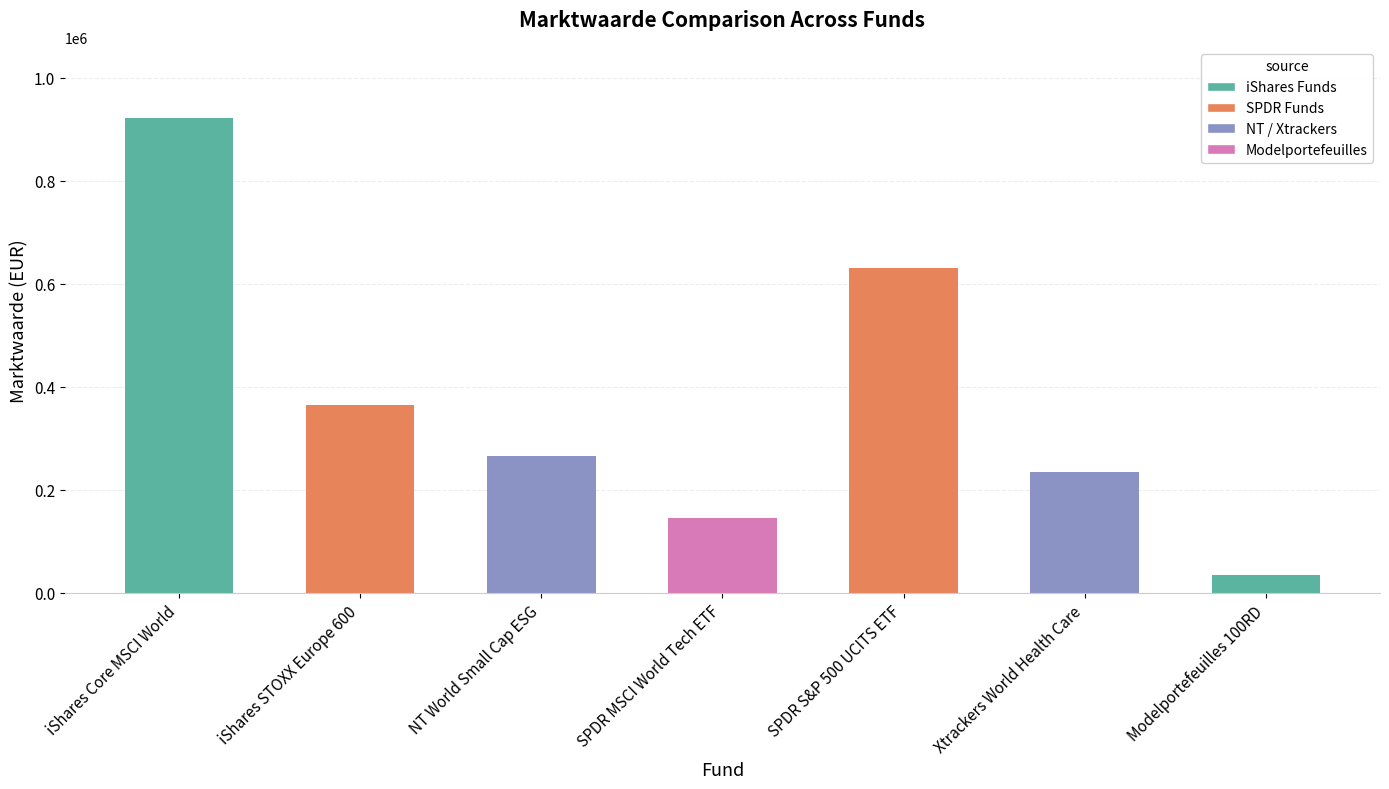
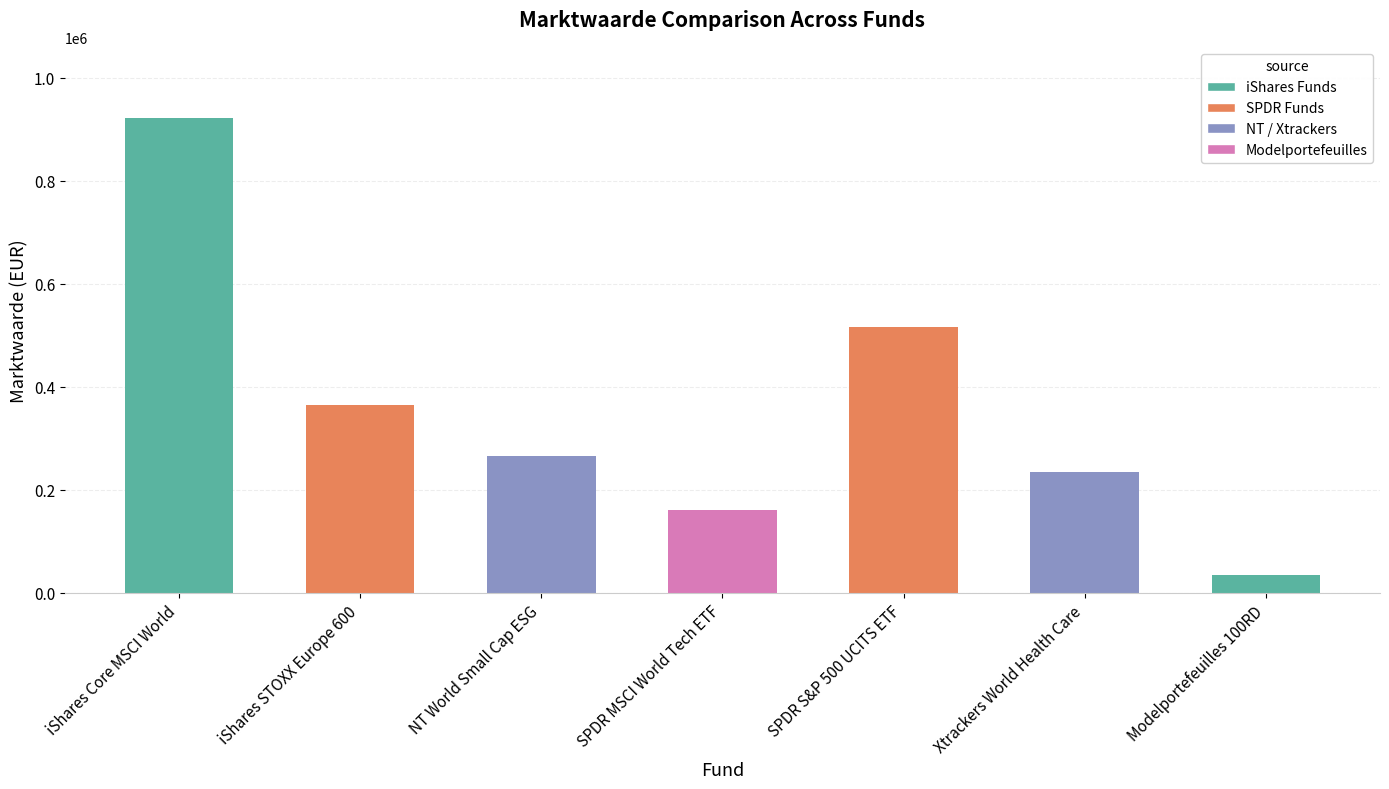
  {
    "iShares Core MSCI World": 920000,
    "iShares STOXX Europe 600": 360000,
    "NT World Small Cap ESG": 270000,
-   "SPDR MSCI World Tech ETF": 140000,
-   "SPDR S&P 500 UCITS ETF": 630000,
+   "SPDR MSCI World Tech ETF": 160000,
+   "SPDR S&P 500 UCITS ETF": 520000,
    "Xtrackers World Health Care": 240000,
    "Modelportefeuilles 100RD": 30000
  }
